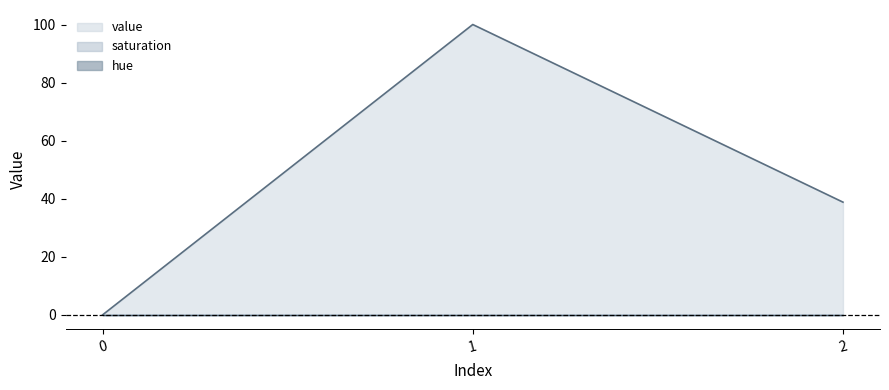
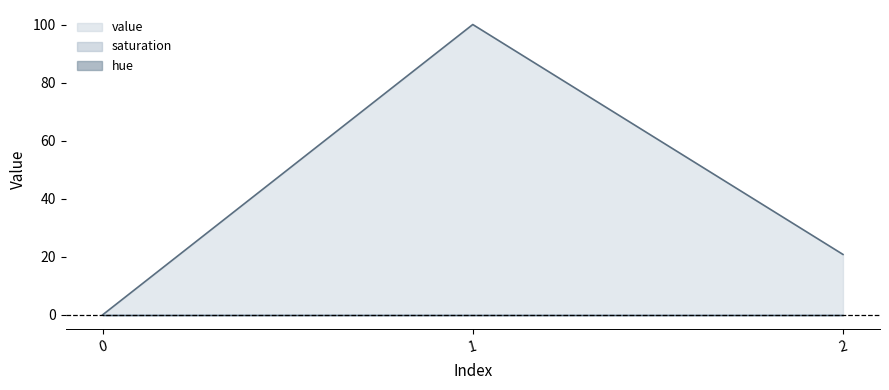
  {
    "value": {
      "1": 100,
-     "2": 39
+     "2": 21
    },
    "hue": {
      "1": 0,
      "2": 0
    }
  }
